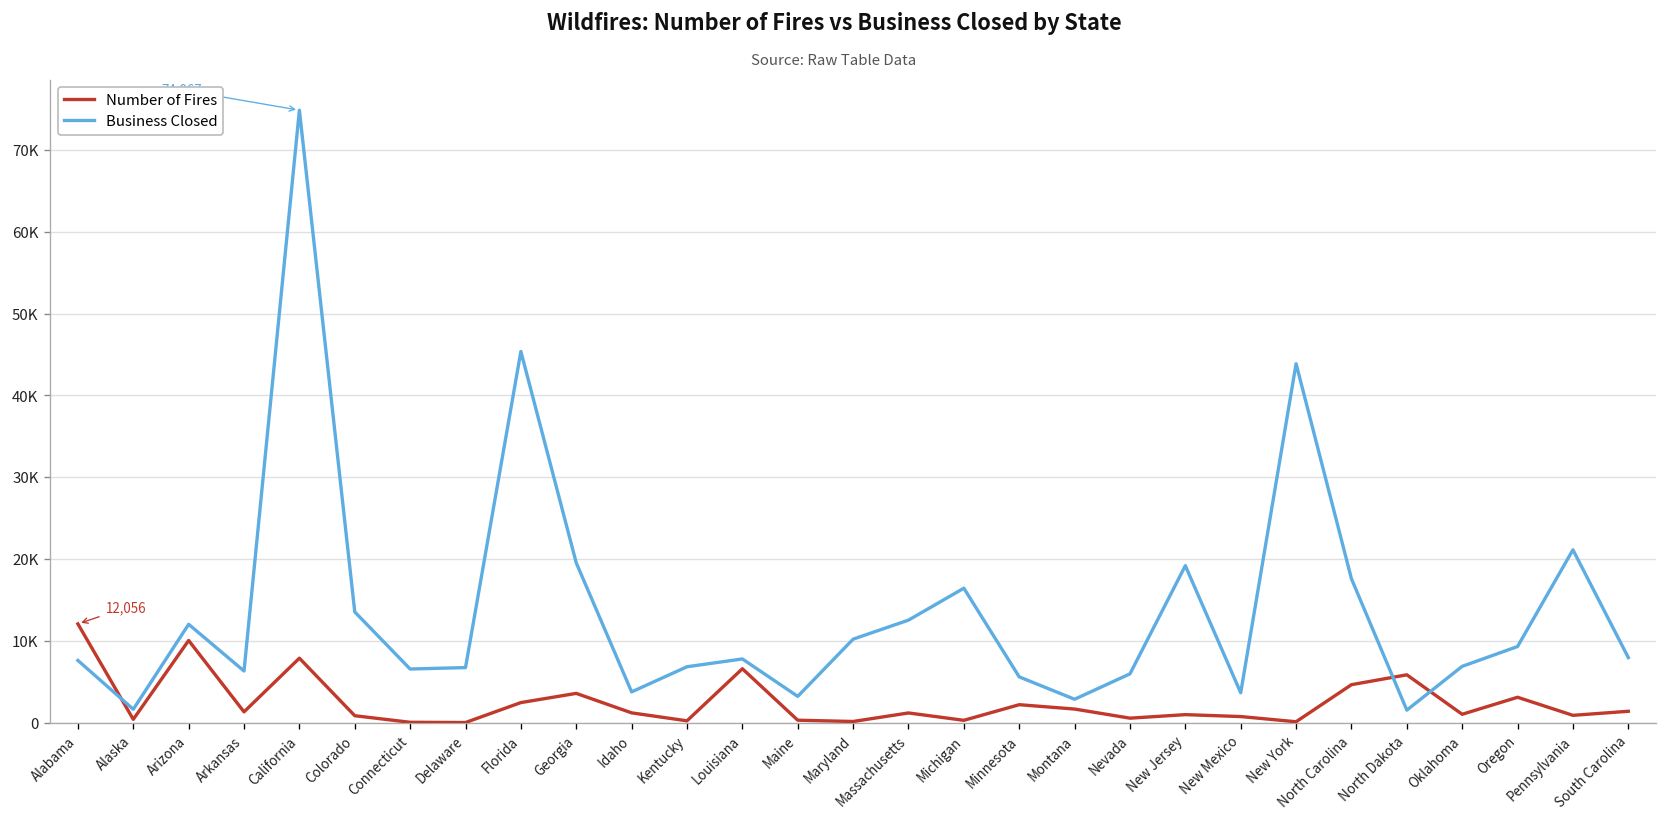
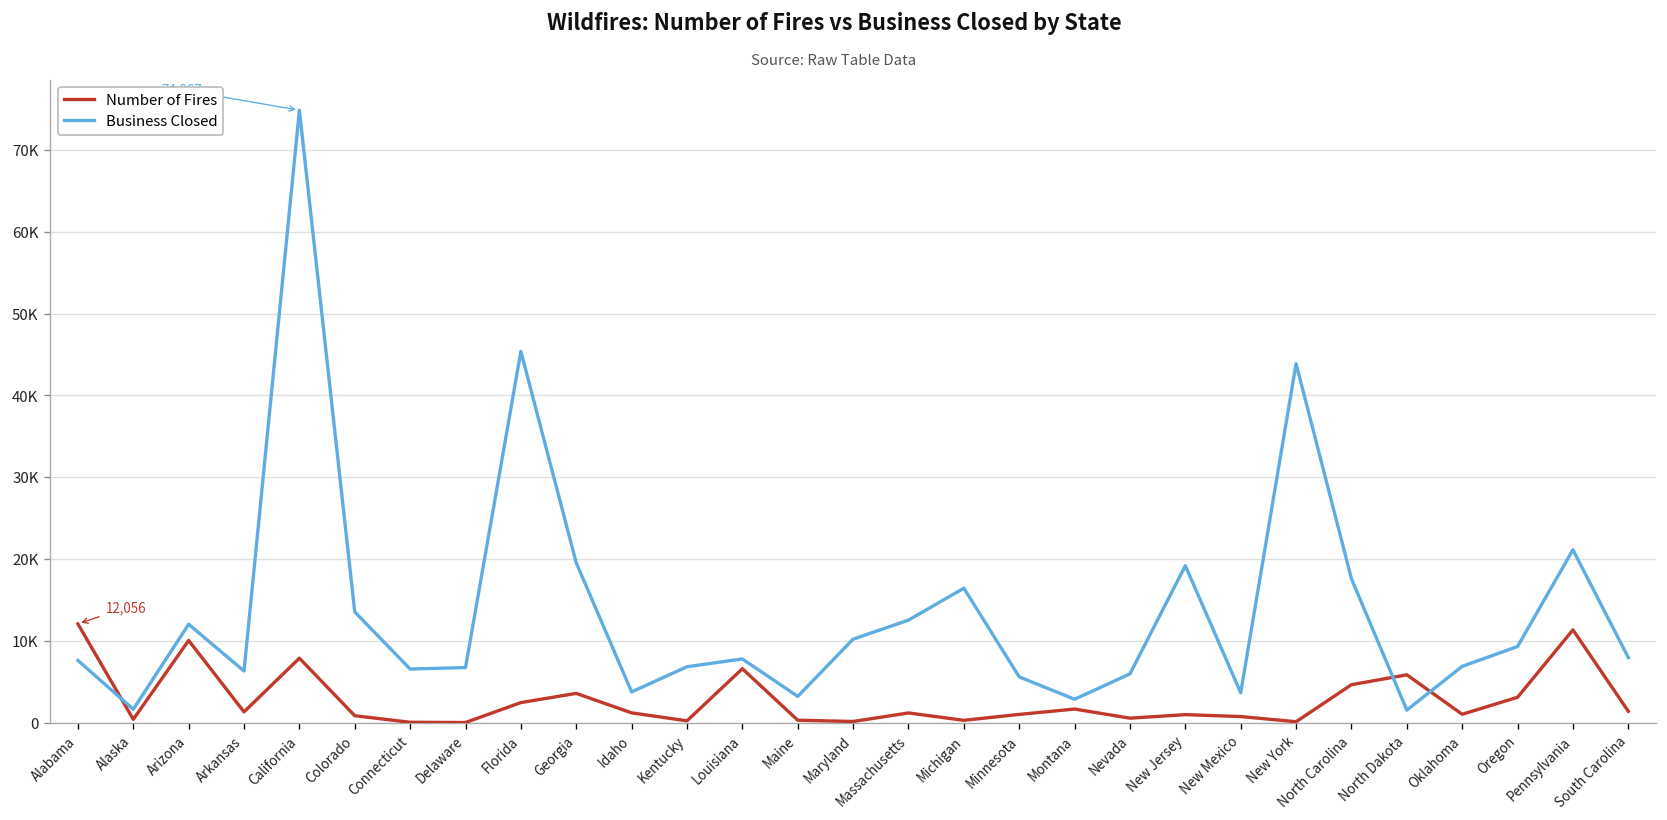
  {
    "Number of Fires": {
      "Alaska": 0,
      "Arizona": 10000,
      "Arkansas": 1000,
      "California": 8000,
      "Colorado": 1000,
      "Connecticut": 0,
      "Delaware": 0,
      "Florida": 2000,
      "Georgia": 4000,
      "Idaho": 1000,
      "Kentucky": 0,
      "Louisiana": 7000,
      "Maine": 0,
      "Maryland": 0,
      "Massachusetts": 1000,
      "Michigan": 0,
-     "Minnesota": 2000,
+     "Minnesota": 1000,
      "Montana": 2000,
      "Nevada": 1000,
      "New Jersey": 1000,
      "New Mexico": 1000,
      "New York": 0,
      "North Carolina": 5000,
      "North Dakota": 6000,
      "Oklahoma": 1000,
      "Oregon": 3000,
-     "Pennsylvania": 1000,
+     "Pennsylvania": 11000,
      "South Carolina": 1000
    },
    "Business Closed": {
      "Alabama": 8000,
      "Alaska": 2000,
      "Arizona": 12000,
      "Arkansas": 6000,
      "Colorado": 14000,
      "Connecticut": 7000,
      "Delaware": 7000,
      "Florida": 45000,
      "Georgia": 20000,
      "Idaho": 4000,
      "Kentucky": 7000,
      "Louisiana": 8000,
      "Maine": 3000,
      "Maryland": 10000,
      "Massachusetts": 13000,
      "Michigan": 16000,
      "Minnesota": 6000,
      "Montana": 3000,
      "Nevada": 6000,
      "New Jersey": 19000,
      "New Mexico": 4000,
      "New York": 44000,
      "North Carolina": 18000,
      "North Dakota": 2000,
      "Oklahoma": 7000,
      "Oregon": 9000,
      "Pennsylvania": 21000,
      "South Carolina": 8000
    }
  }
